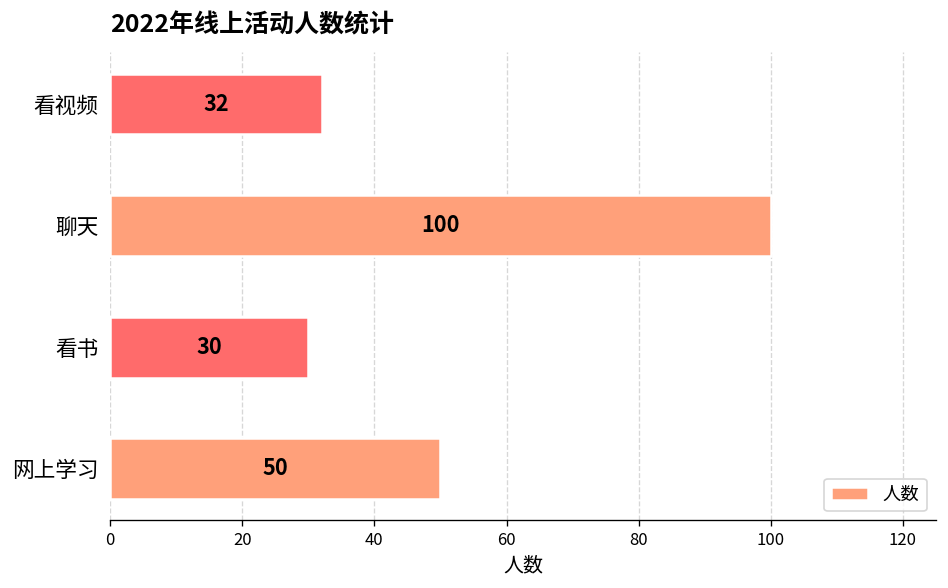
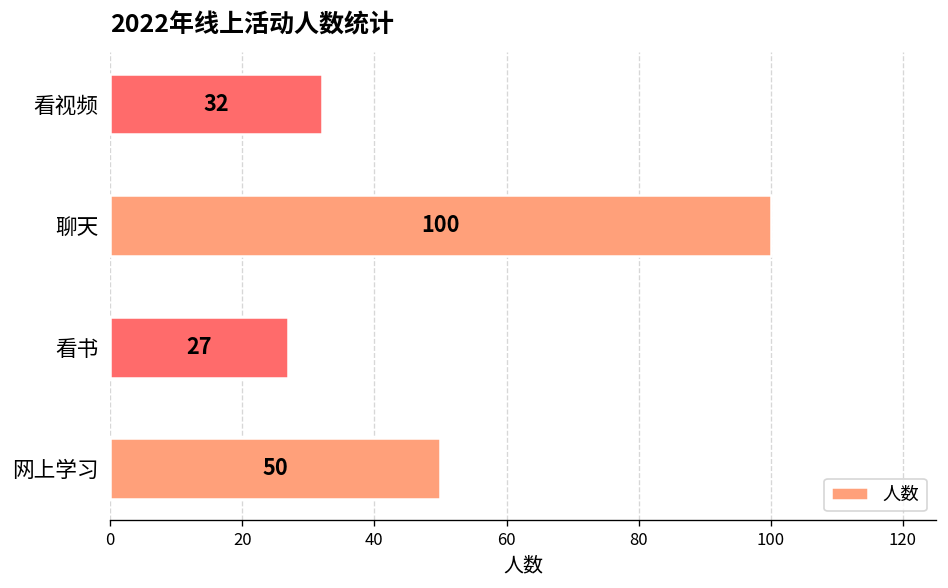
  {
    "看视频": 32,
    "聊天": 100,
-   "看书": 30,
+   "看书": 27,
    "网上学习": 50
  }
